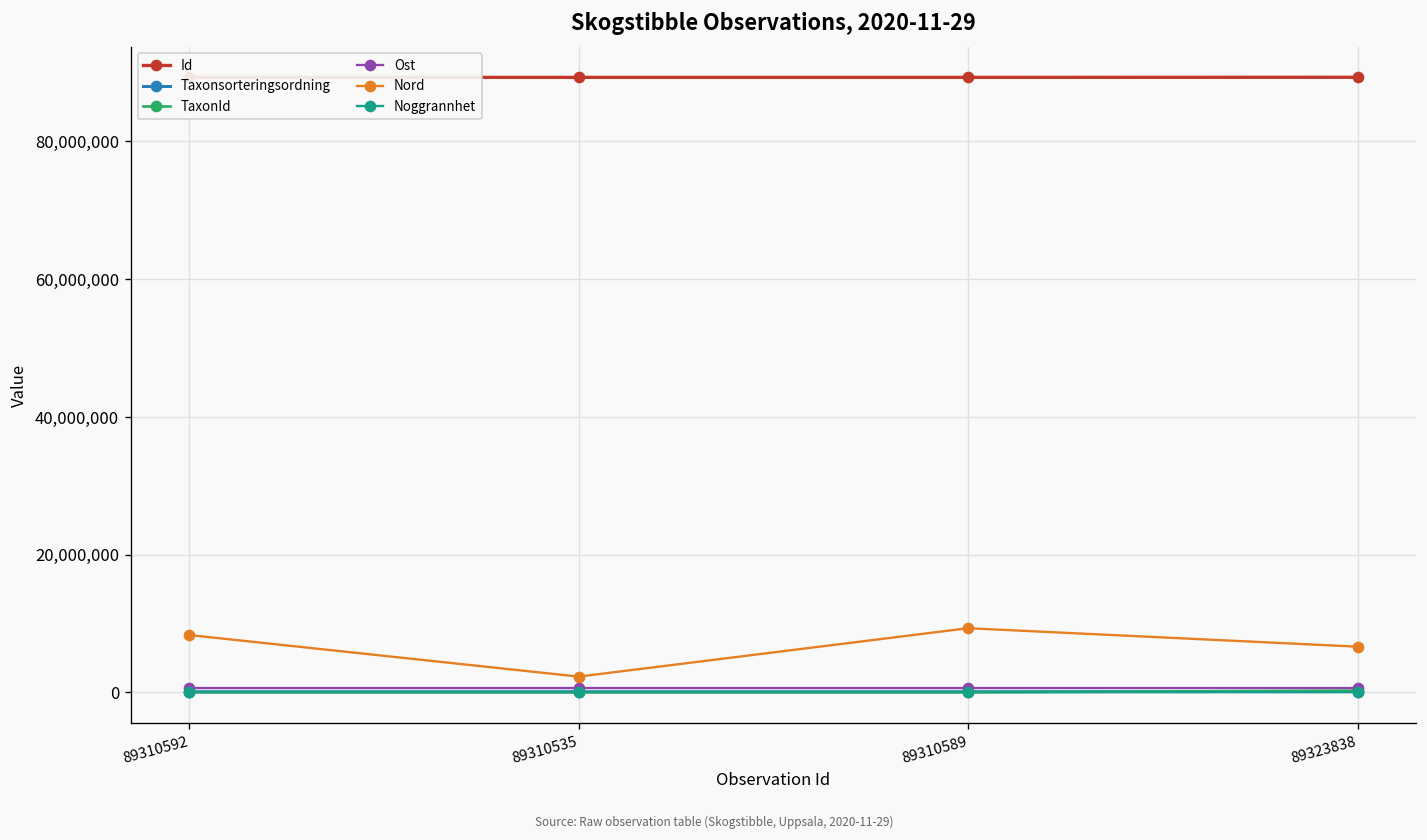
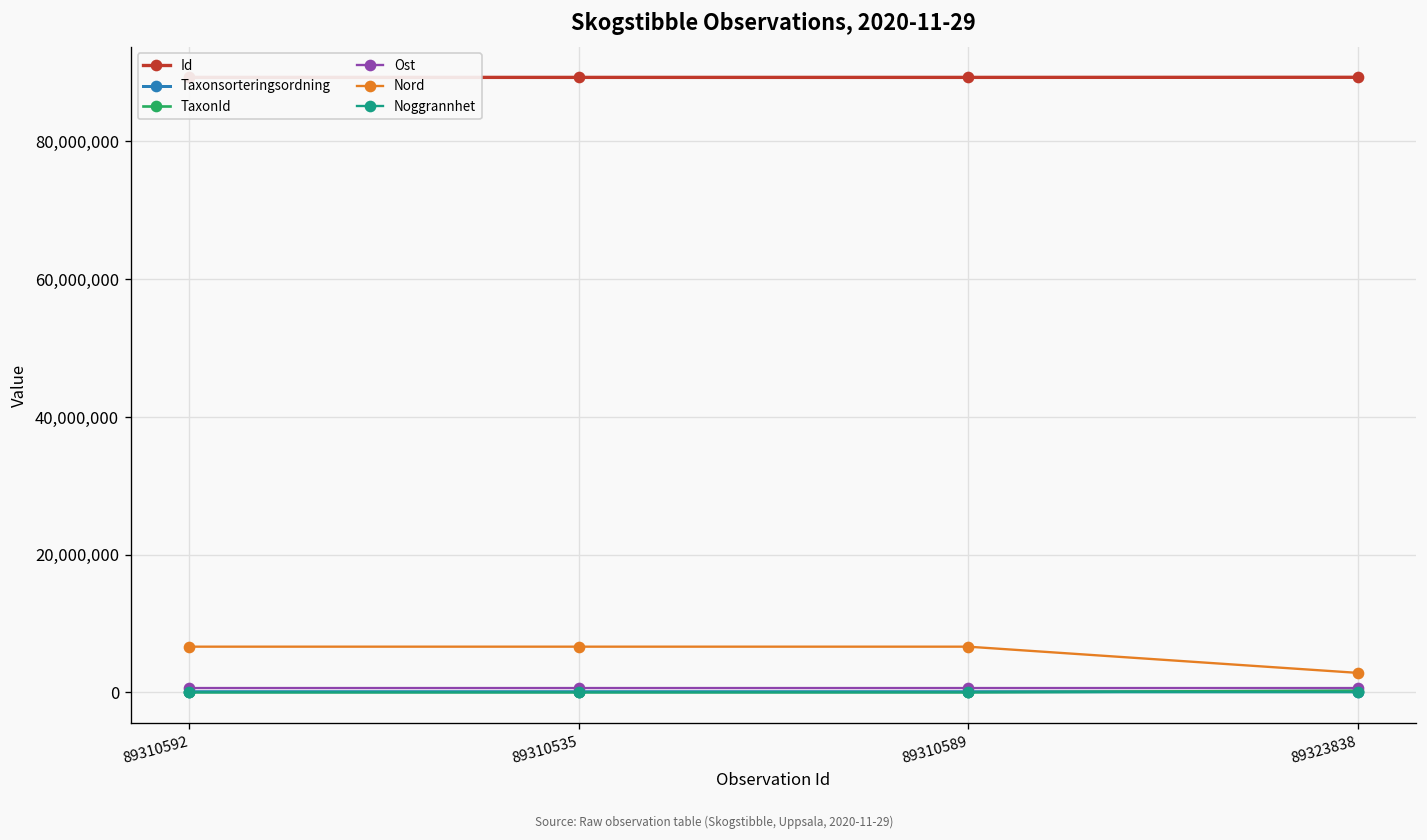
  {
    "Id": {
      "89310535": "89,000,000",
      "89310589": "89,000,000",
      "89323838": "89,000,000"
    },
    "Ost": {
      "89310592": "1,000,000",
      "89310535": "1,000,000",
      "89310589": "1,000,000"
    },
    "Nord": {
-     "89310592": "8,000,000",
-     "89310535": "2,000,000",
-     "89310589": "9,000,000",
-     "89323838": "7,000,000"
+     "89310592": "7,000,000",
+     "89310535": "7,000,000",
+     "89310589": "7,000,000",
+     "89323838": "3,000,000"
    }
  }
